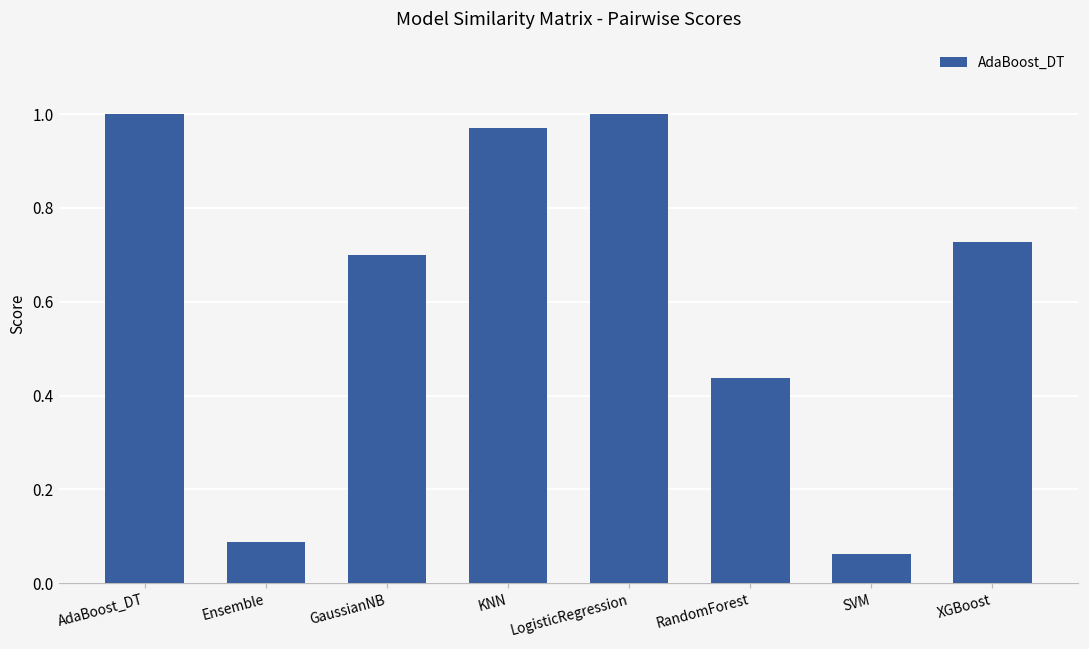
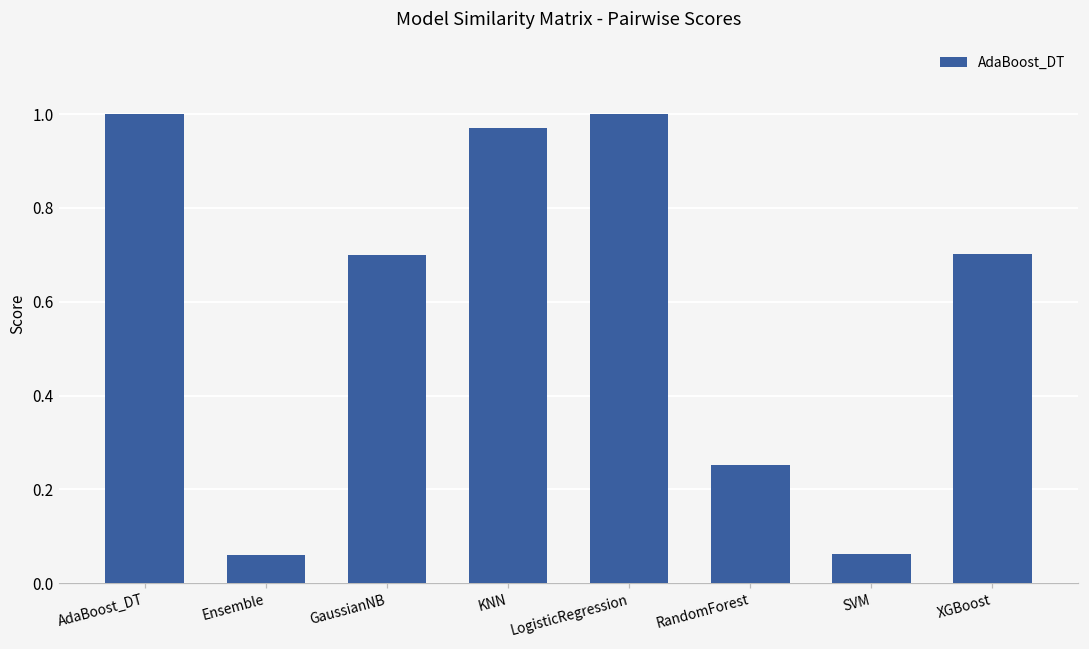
  {
    "AdaBoost_DT": 1.00,
-   "Ensemble": 0.09,
+   "Ensemble": 0.06,
    "GaussianNB": 0.70,
    "KNN": 0.97,
    "LogisticRegression": 1.00,
-   "RandomForest": 0.44,
+   "RandomForest": 0.25,
    "SVM": 0.06,
-   "XGBoost": 0.73
+   "XGBoost": 0.70
  }
